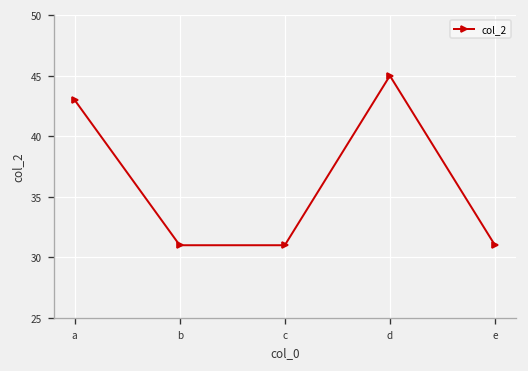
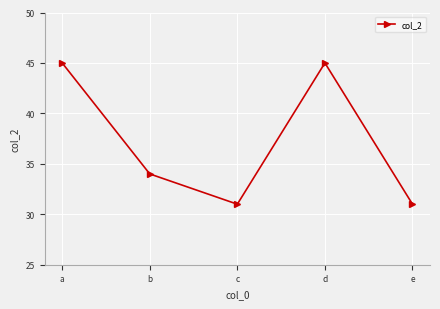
  {
-   "a": 43,
-   "b": 31,
+   "a": 45,
+   "b": 34,
    "c": 31,
    "d": 45,
    "e": 31
  }
